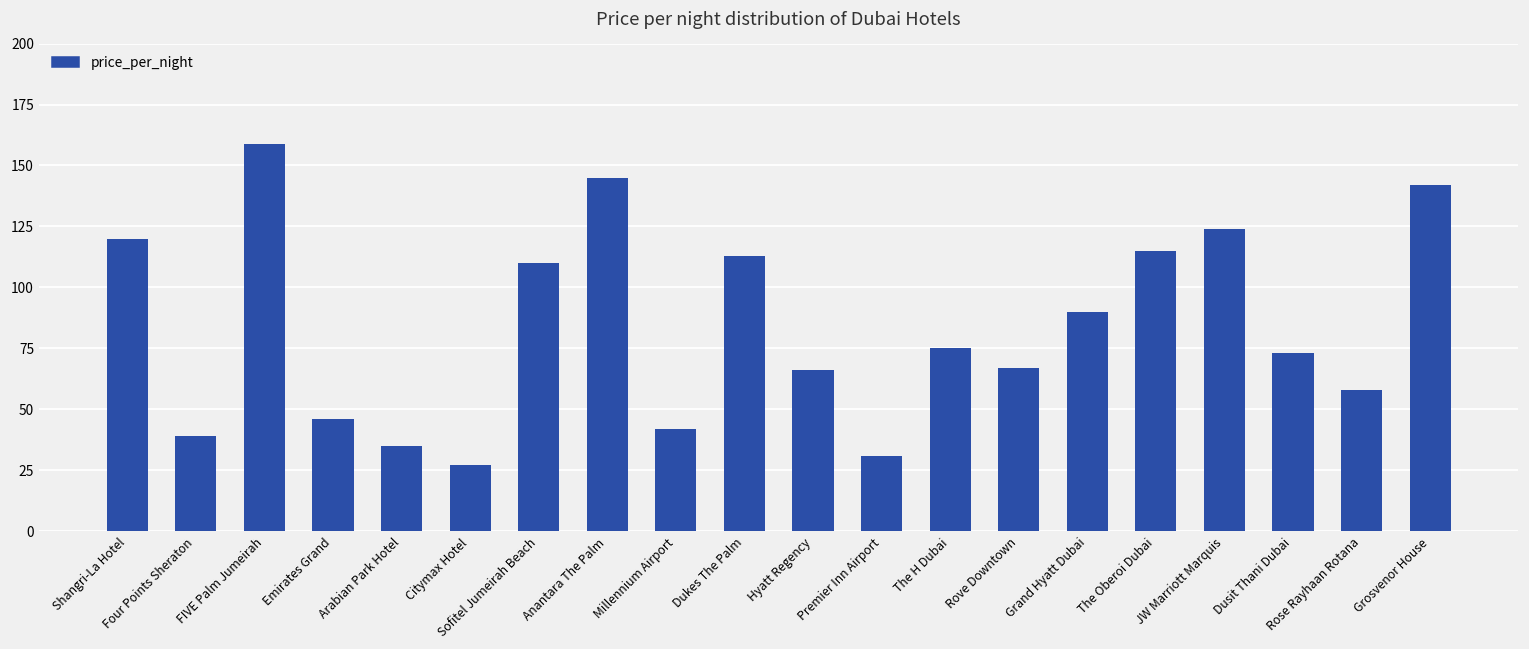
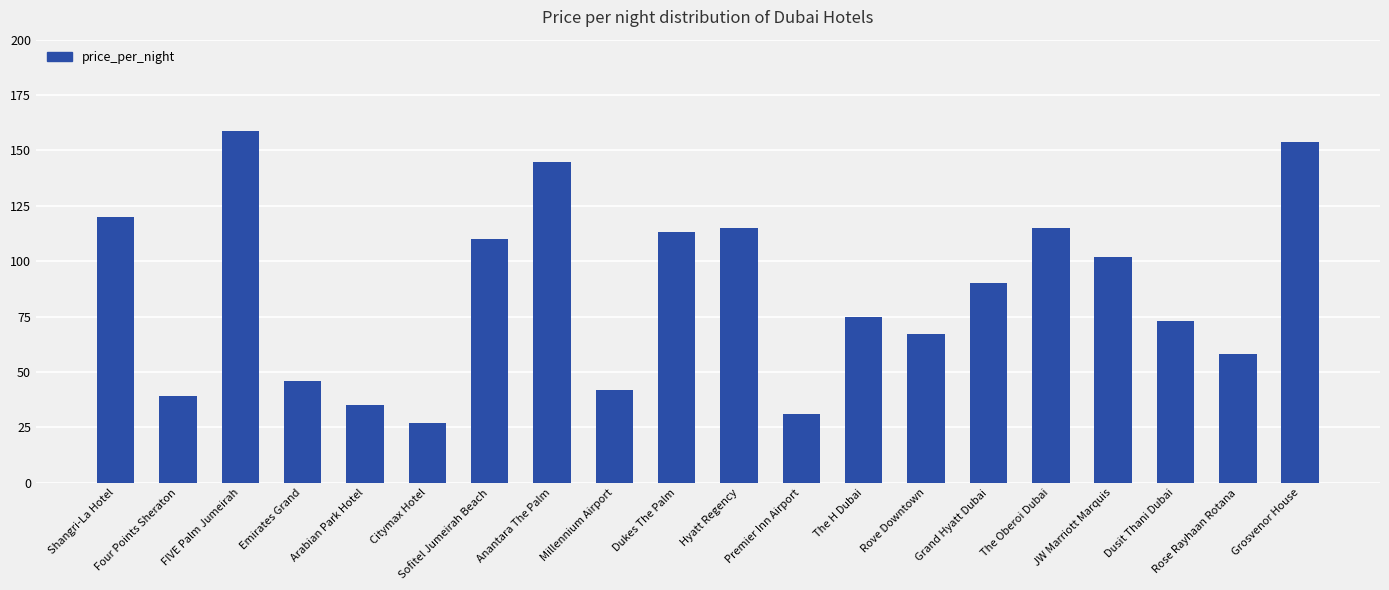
  {
    "Shangri-La Hotel": 120,
    "Four Points Sheraton": 39,
    "FIVE Palm Jumeirah": 159,
    "Emirates Grand": 46,
    "Arabian Park Hotel": 35,
    "Citymax Hotel": 27,
    "Sofitel Jumeirah Beach": 110,
    "Anantara The Palm": 145,
    "Millennium Airport": 42,
    "Dukes The Palm": 113,
-   "Hyatt Regency": 66,
+   "Hyatt Regency": 115,
    "Premier Inn Airport": 31,
    "The H Dubai": 75,
    "Rove Downtown": 67,
    "Grand Hyatt Dubai": 90,
    "The Oberoi Dubai": 115,
-   "JW Marriott Marquis": 124,
+   "JW Marriott Marquis": 102,
    "Dusit Thani Dubai": 73,
    "Rose Rayhaan Rotana": 58,
-   "Grosvenor House": 142
+   "Grosvenor House": 154
  }
